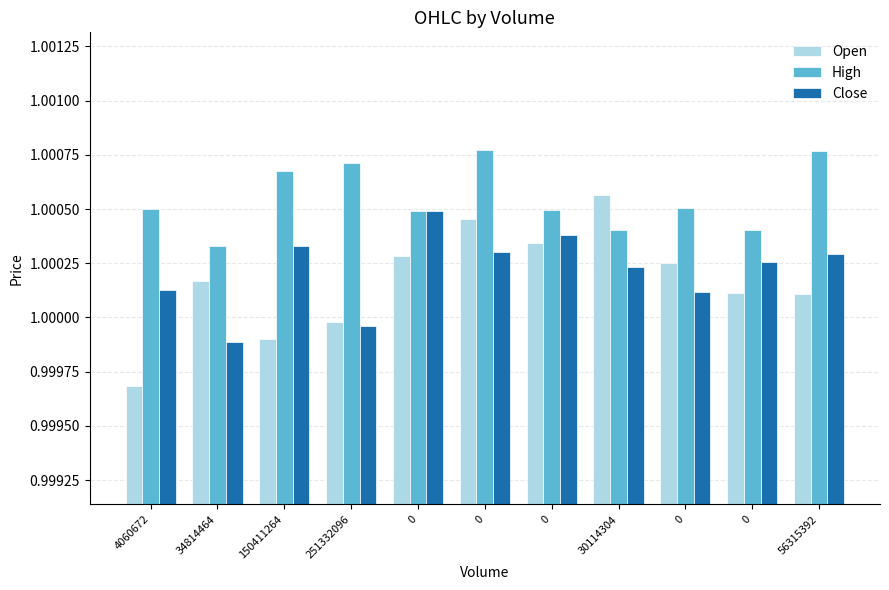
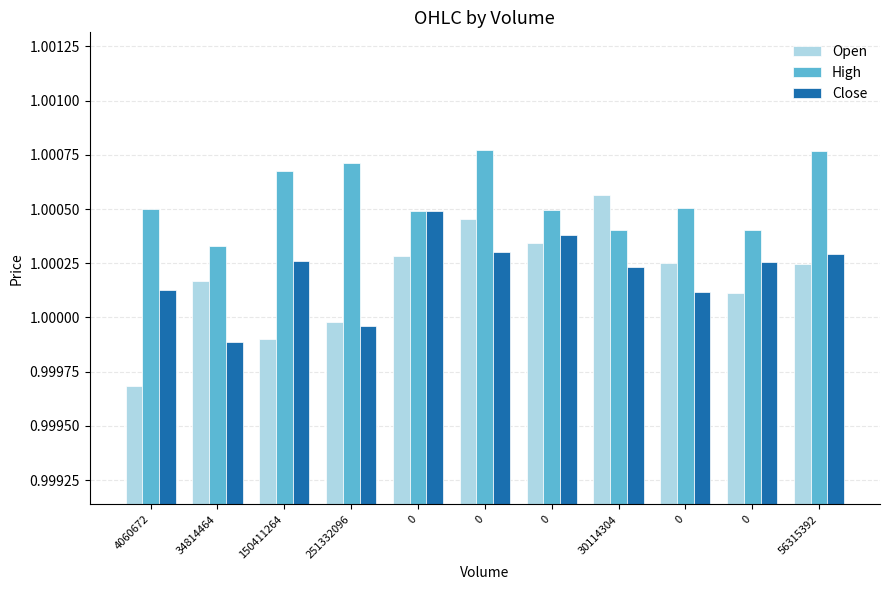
  {
    "Open": {
      "4060672": 0.99968,
      "34814464": 1.00017,
      "150411264": 0.99990,
      "251332096": 0.99998,
      "30114304": 1.00056,
-     "56315392": 1.00011
+     "56315392": 1.00025
    },
    "High": {
      "4060672": 1.00050,
      "34814464": 1.00033,
      "150411264": 1.00068,
      "251332096": 1.00071,
      "30114304": 1.00041,
      "56315392": 1.00077
    },
    "Close": {
      "4060672": 1.00013,
      "34814464": 0.99989,
-     "150411264": 1.00033,
+     "150411264": 1.00026,
      "251332096": 0.99996,
      "30114304": 1.00023,
      "56315392": 1.00029
    }
  }
